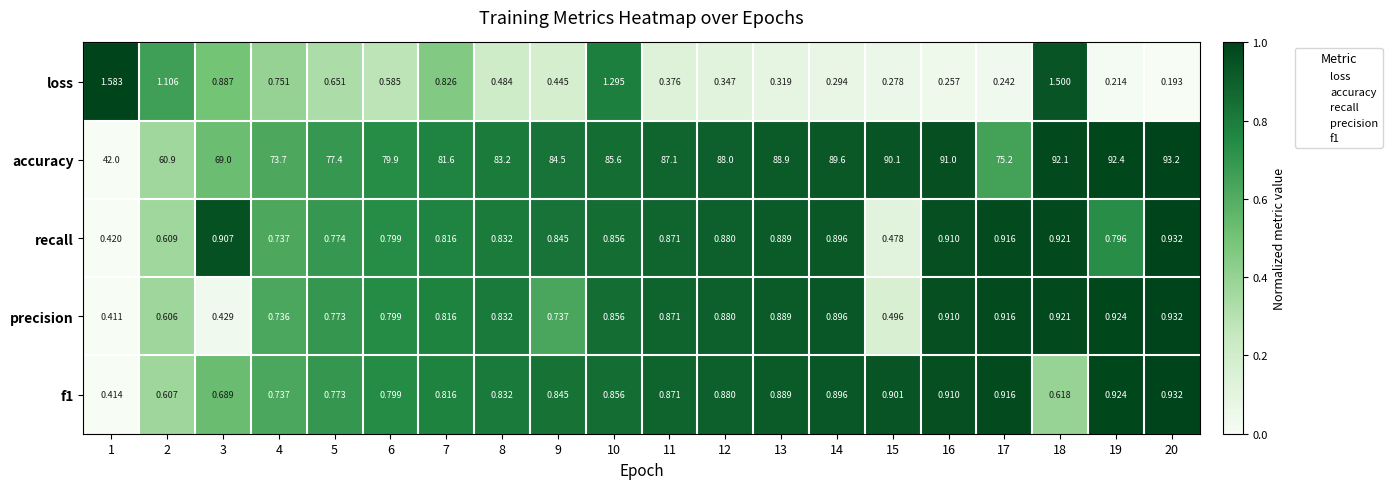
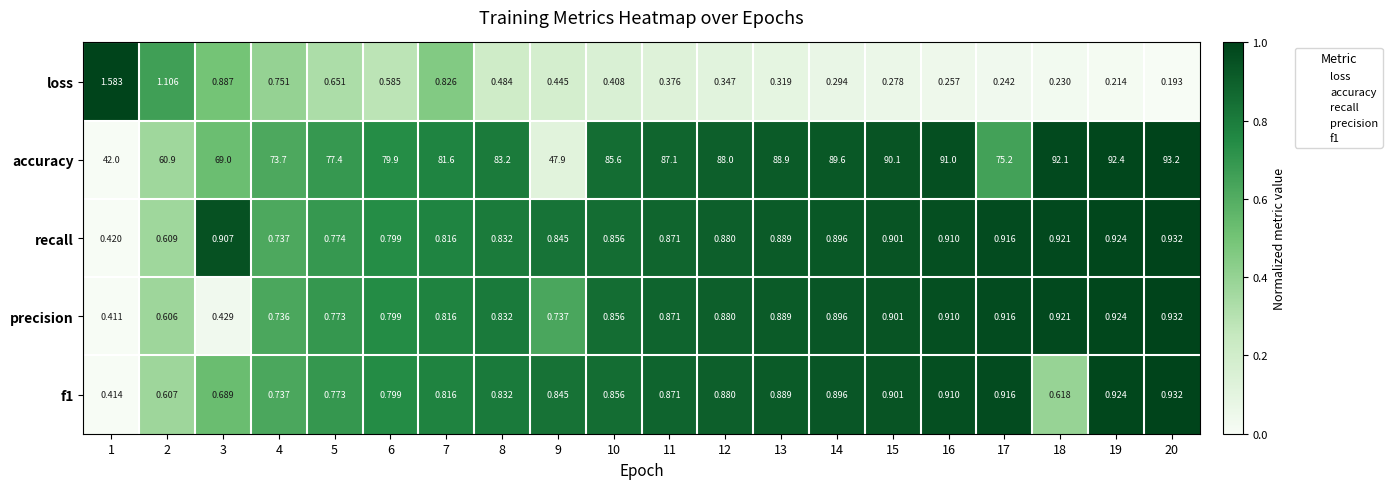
  {
    "loss": {
      "1": 1.583,
      "2": 1.106,
      "3": 0.887,
      "4": 0.751,
      "5": 0.651,
      "6": 0.585,
      "7": 0.826,
      "8": 0.484,
      "9": 0.445,
-     "10": 1.295,
+     "10": 0.408,
      "11": 0.376,
      "12": 0.347,
      "13": 0.319,
      "14": 0.294,
      "15": 0.278,
      "16": 0.257,
      "17": 0.242,
-     "18": 1.500,
+     "18": 0.230,
      "19": 0.214,
      "20": 0.193
    },
    "accuracy": {
      "1": 42.0,
      "2": 60.9,
      "3": 69.0,
      "4": 73.7,
      "5": 77.4,
      "6": 79.9,
      "7": 81.6,
      "8": 83.2,
-     "9": 84.5,
+     "9": 47.9,
      "10": 85.6,
      "11": 87.1,
      "12": 88.0,
      "13": 88.9,
      "14": 89.6,
      "15": 90.1,
      "16": 91.0,
      "17": 75.2,
      "18": 92.1,
      "19": 92.4,
      "20": 93.2
    },
    "recall": {
      "1": 0.420,
      "2": 0.609,
      "3": 0.907,
      "4": 0.737,
      "5": 0.774,
      "6": 0.799,
      "7": 0.816,
      "8": 0.832,
      "9": 0.845,
      "10": 0.856,
      "11": 0.871,
      "12": 0.880,
      "13": 0.889,
      "14": 0.896,
-     "15": 0.478,
+     "15": 0.901,
      "16": 0.910,
      "17": 0.916,
      "18": 0.921,
-     "19": 0.796,
+     "19": 0.924,
      "20": 0.932
    },
    "precision": {
      "1": 0.411,
      "2": 0.606,
      "3": 0.429,
      "4": 0.736,
      "5": 0.773,
      "6": 0.799,
      "7": 0.816,
      "8": 0.832,
      "9": 0.737,
      "10": 0.856,
      "11": 0.871,
      "12": 0.880,
      "13": 0.889,
      "14": 0.896,
-     "15": 0.496,
+     "15": 0.901,
      "16": 0.910,
      "17": 0.916,
      "18": 0.921,
      "19": 0.924,
      "20": 0.932
    },
    "f1": {
      "1": 0.414,
      "2": 0.607,
      "3": 0.689,
      "4": 0.737,
      "5": 0.773,
      "6": 0.799,
      "7": 0.816,
      "8": 0.832,
      "9": 0.845,
      "10": 0.856,
      "11": 0.871,
      "12": 0.880,
      "13": 0.889,
      "14": 0.896,
      "15": 0.901,
      "16": 0.910,
      "17": 0.916,
      "18": 0.618,
      "19": 0.924,
      "20": 0.932
    }
  }
